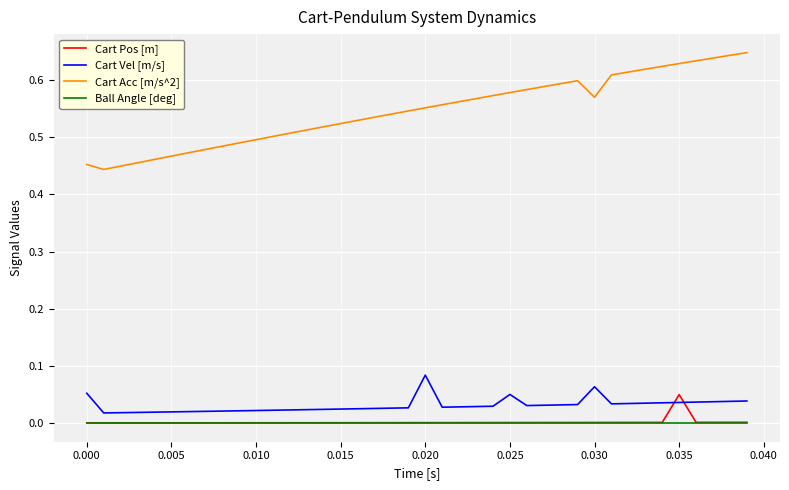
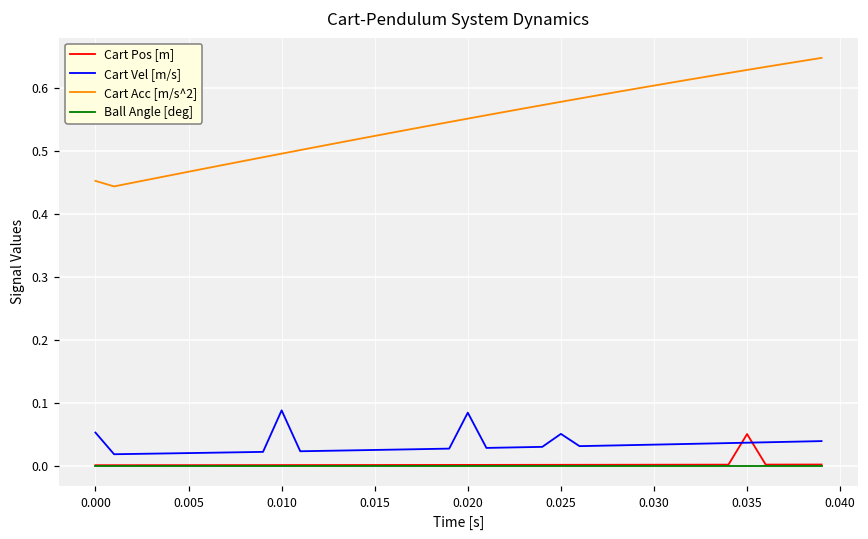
  {
    "Cart Pos [m]": {
      "0.035": 0.05
    },
    "Cart Vel [m/s]": {
      "0.000": 0.05,
      "0.005": 0.02,
-     "0.010": 0.02,
+     "0.010": 0.09,
      "0.015": 0.02,
      "0.020": 0.08,
      "0.025": 0.05,
-     "0.030": 0.06,
+     "0.030": 0.03,
      "0.035": 0.04
    },
    "Cart Acc [m/s^2]": {
      "0.000": 0.45,
      "0.005": 0.47,
      "0.010": 0.50,
      "0.015": 0.52,
      "0.020": 0.55,
      "0.025": 0.58,
-     "0.030": 0.57,
+     "0.030": 0.60,
      "0.035": 0.63
    },
    "Ball Angle [deg]": {
      "0.035": 0.00
    }
  }
